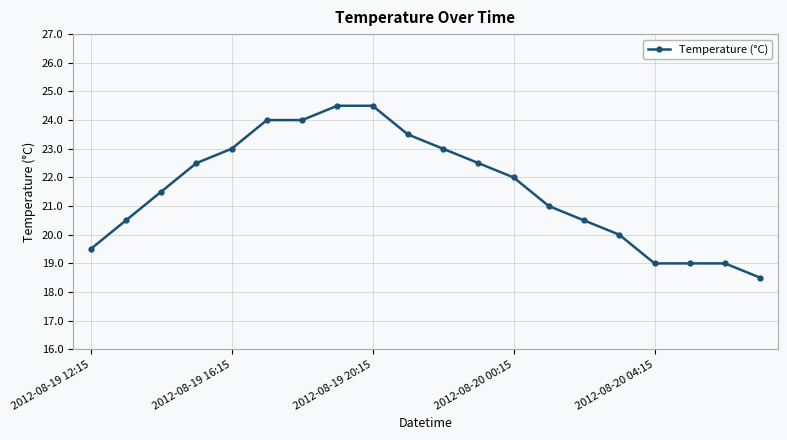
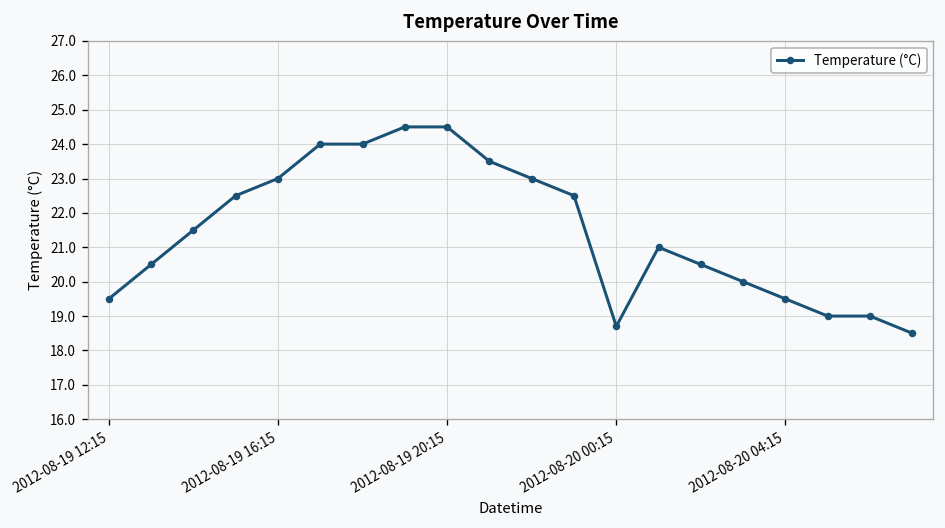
  {
    "2012-08-19 12:15": 19.5,
    "2012-08-19 16:15": 23.0,
    "2012-08-19 20:15": 24.5,
-   "2012-08-20 00:15": 22.0,
-   "2012-08-20 04:15": 19.0
+   "2012-08-20 00:15": 18.7,
+   "2012-08-20 04:15": 19.5
  }
